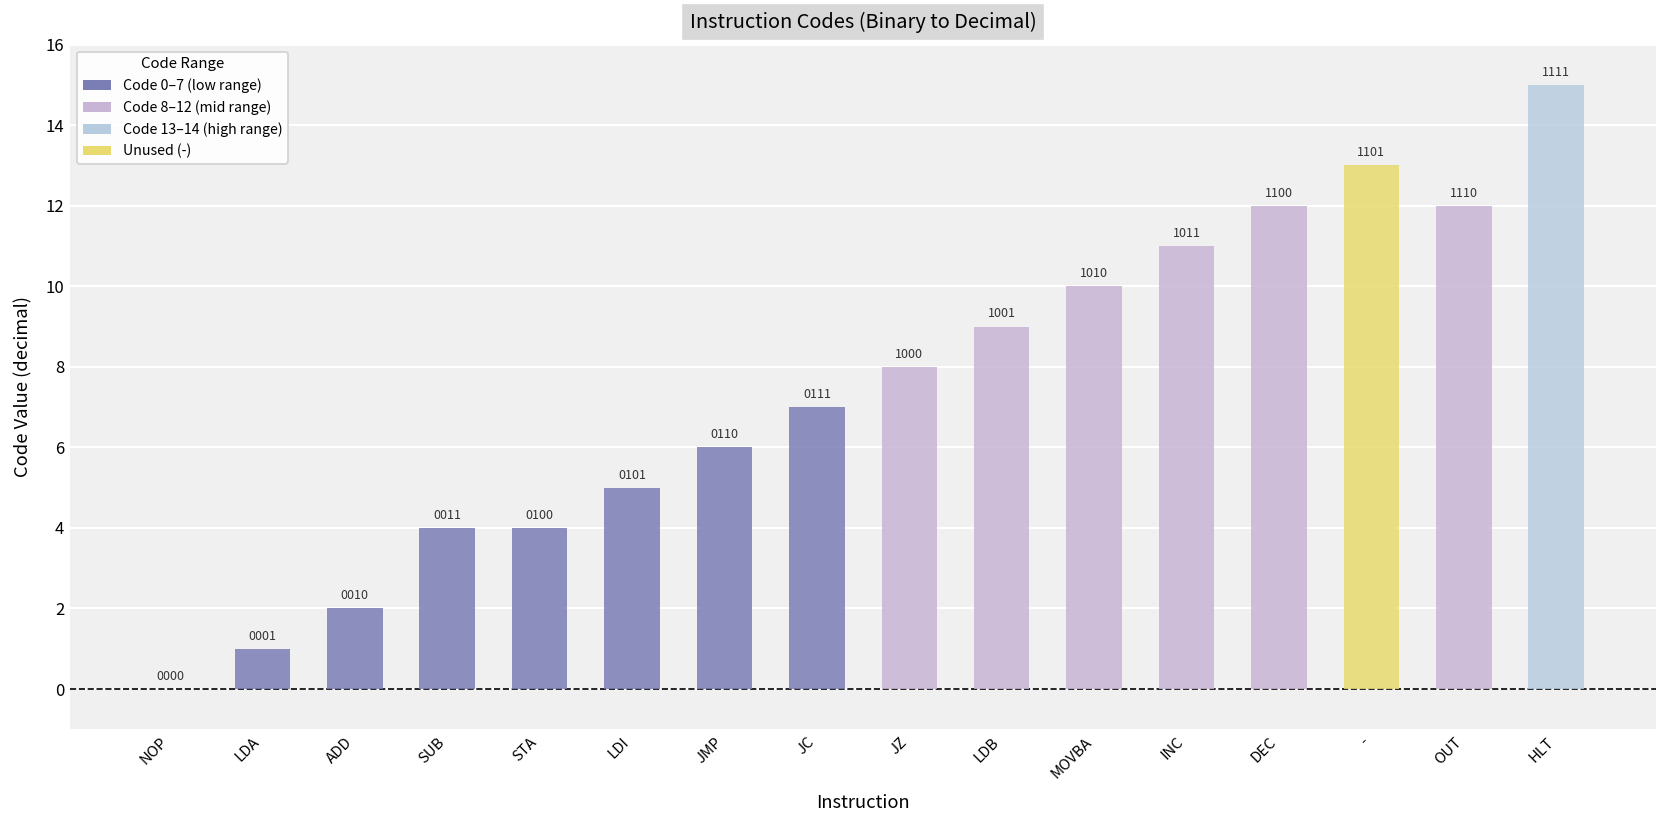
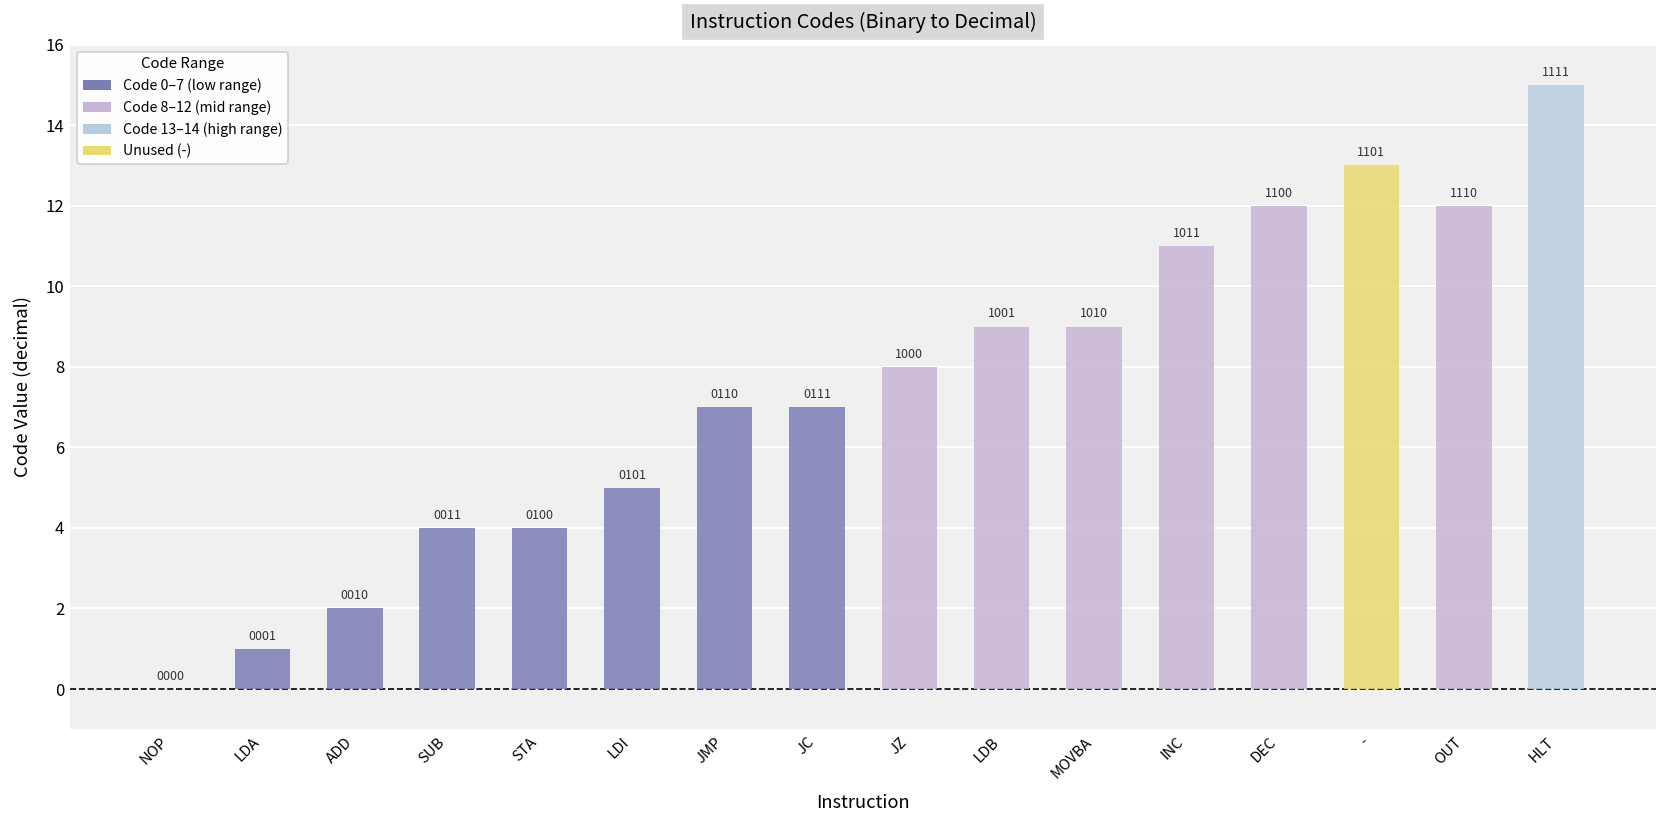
  {
-   "JMP": 6,
-   "MOVBA": 10
+   "JMP": 7,
+   "MOVBA": 9
  }
